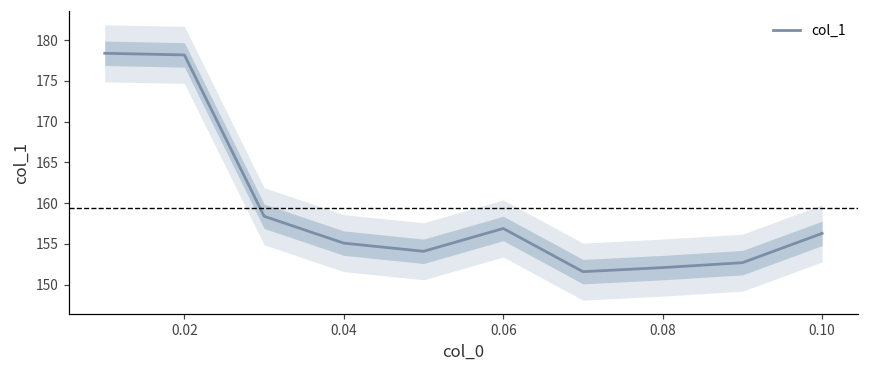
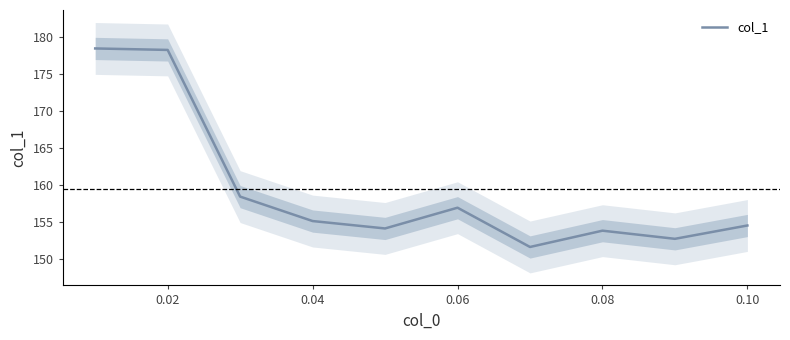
  {
    "col_1": {
      "0.02": 178,
      "0.04": 155,
      "0.06": 157,
-     "0.08": 152,
-     "0.10": 156
+     "0.08": 154,
+     "0.10": 155
    }
  }
